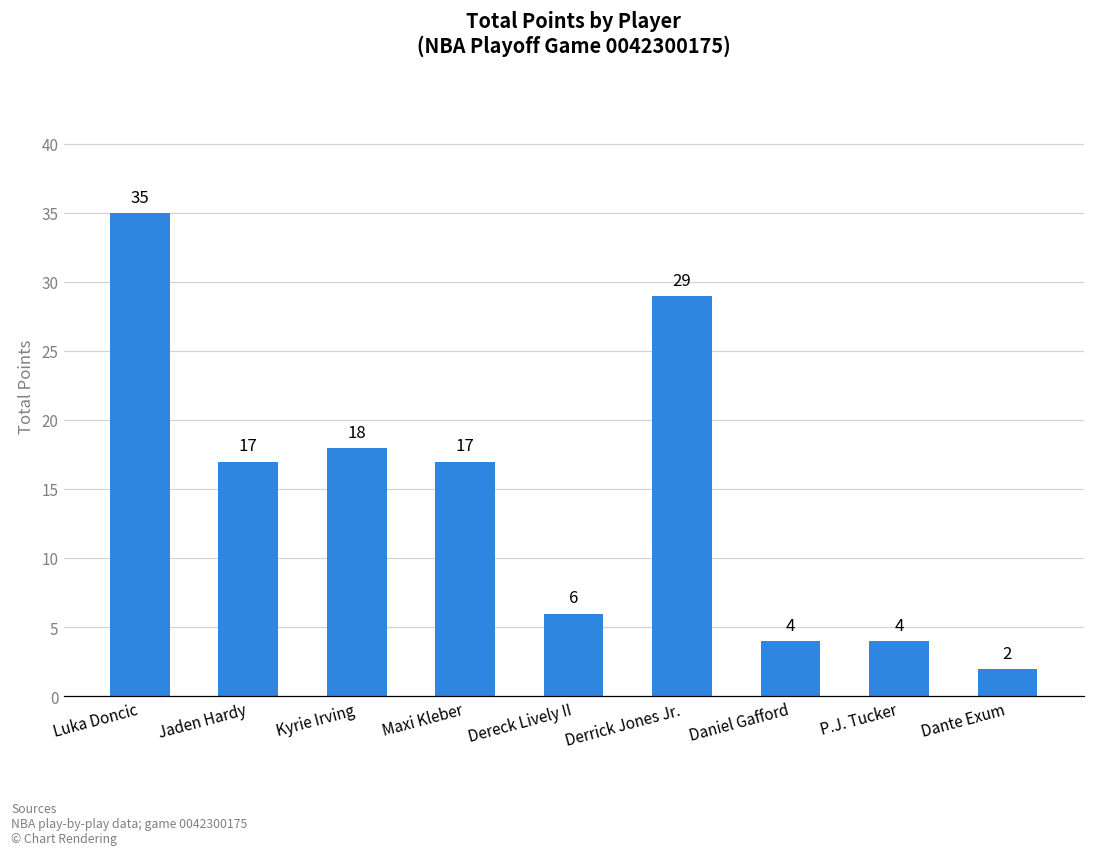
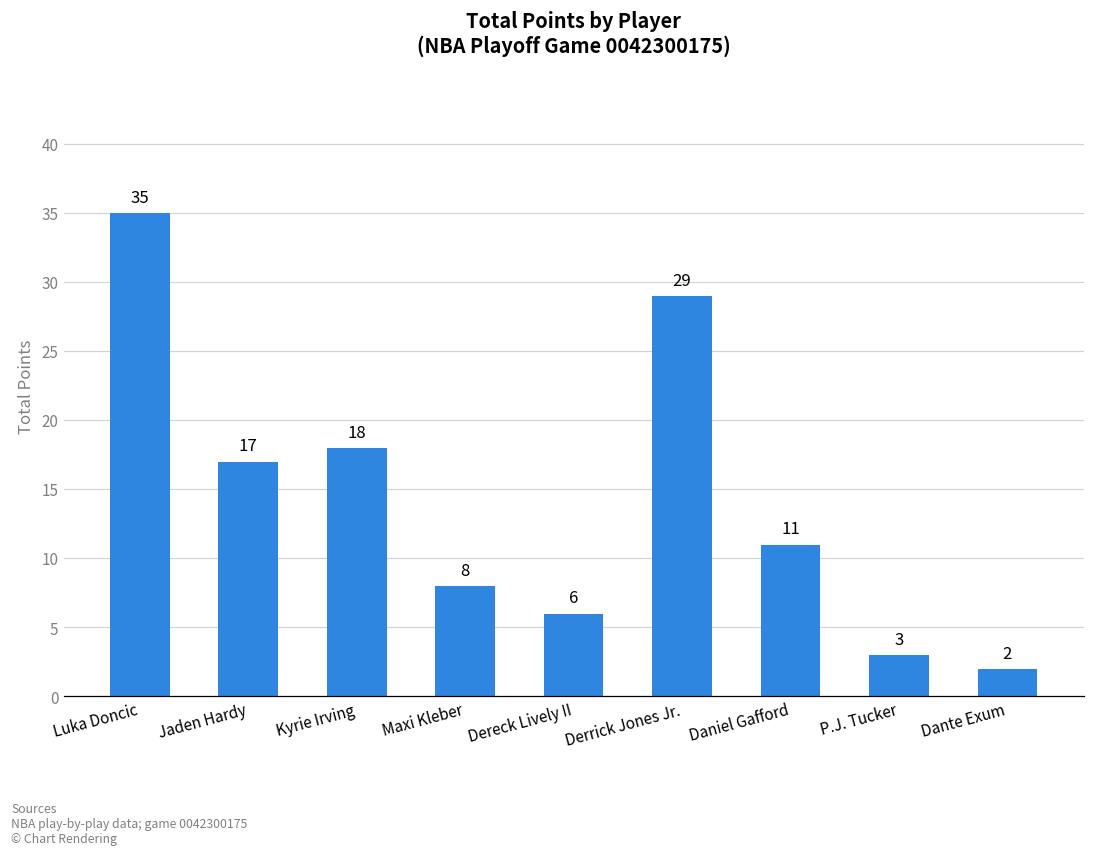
  {
    "Luka Doncic": 35,
    "Jaden Hardy": 17,
    "Kyrie Irving": 18,
-   "Maxi Kleber": 17,
+   "Maxi Kleber": 8,
    "Dereck Lively II": 6,
    "Derrick Jones Jr.": 29,
-   "Daniel Gafford": 4,
-   "P.J. Tucker": 4,
+   "Daniel Gafford": 11,
+   "P.J. Tucker": 3,
    "Dante Exum": 2
  }
